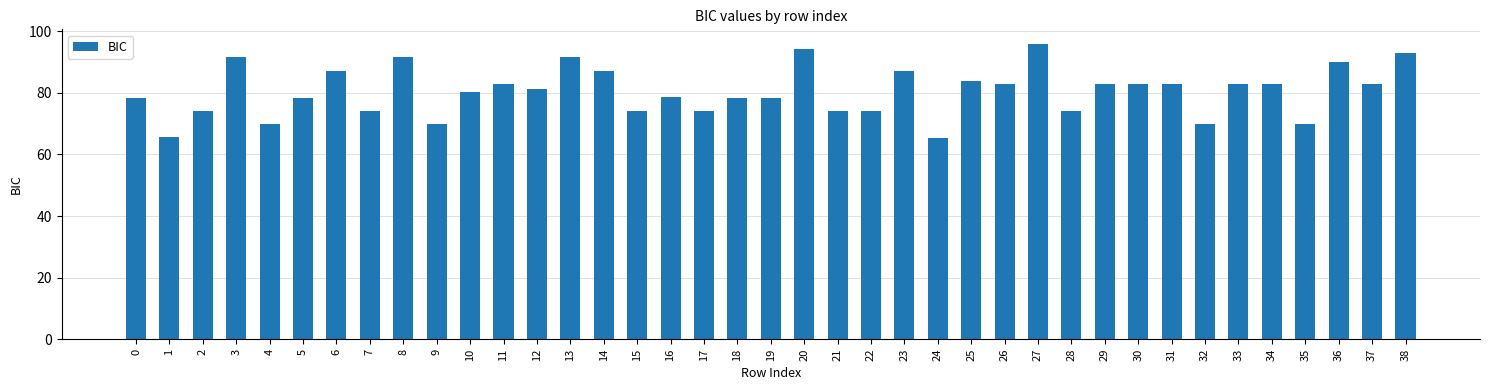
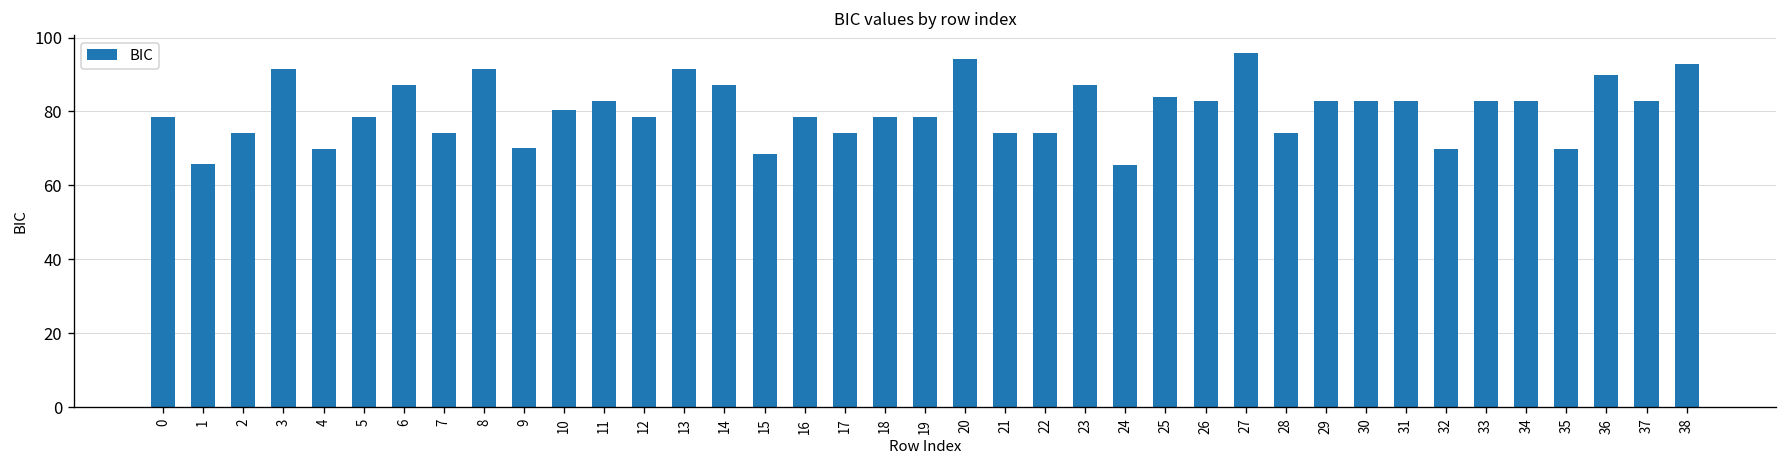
  {
    "0": 78,
    "1": 66,
    "2": 74,
    "3": 92,
    "4": 70,
    "5": 78,
    "6": 87,
    "7": 74,
    "8": 92,
    "9": 70,
    "10": 80,
    "11": 83,
-   "12": 81,
+   "12": 78,
    "13": 92,
    "14": 87,
-   "15": 74,
+   "15": 68,
    "16": 79,
    "17": 74,
    "18": 78,
    "19": 78,
    "20": 94,
    "21": 74,
    "22": 74,
    "23": 87,
    "24": 65,
    "25": 84,
    "26": 83,
    "27": 96,
    "28": 74,
    "29": 83,
    "30": 83,
    "31": 83,
    "32": 70,
    "33": 83,
    "34": 83,
    "35": 70,
    "36": 90,
    "37": 83,
    "38": 93
  }
